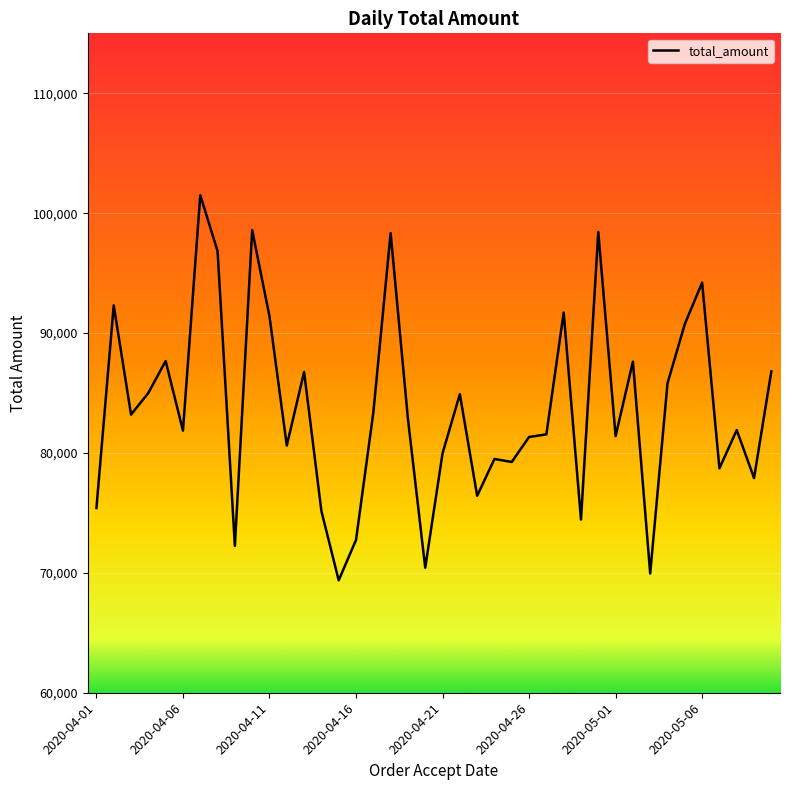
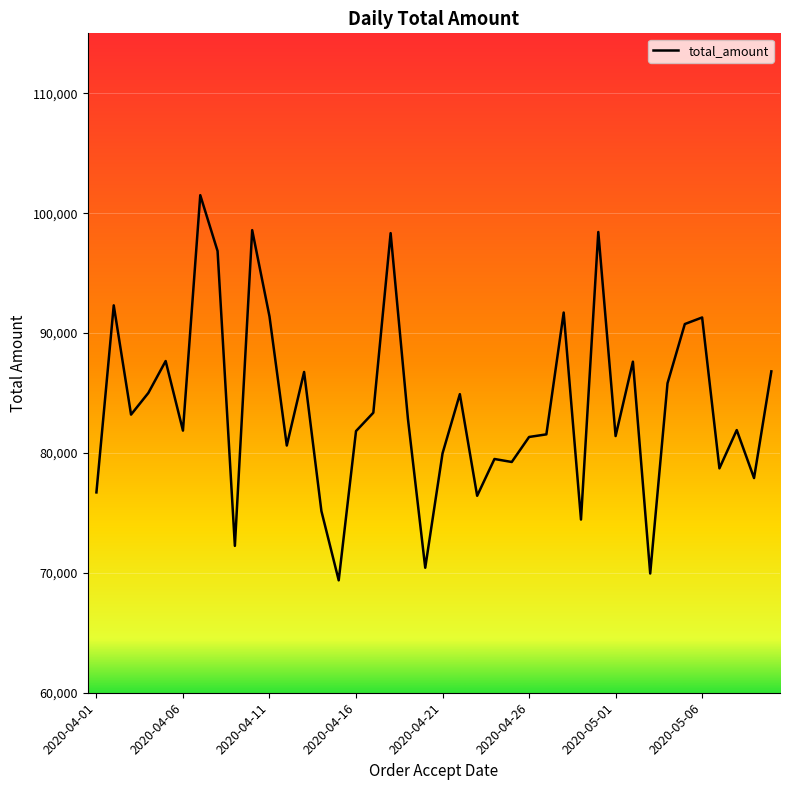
  {
-   "2020-04-01": "75,400",
+   "2020-04-01": "76,700",
    "2020-04-06": "81,900",
    "2020-04-11": "91,400",
-   "2020-04-16": "72,700",
+   "2020-04-16": "81,800",
    "2020-04-21": "80,000",
    "2020-04-26": "81,300",
    "2020-05-01": "81,400",
-   "2020-05-06": "94,200"
+   "2020-05-06": "91,300"
  }
